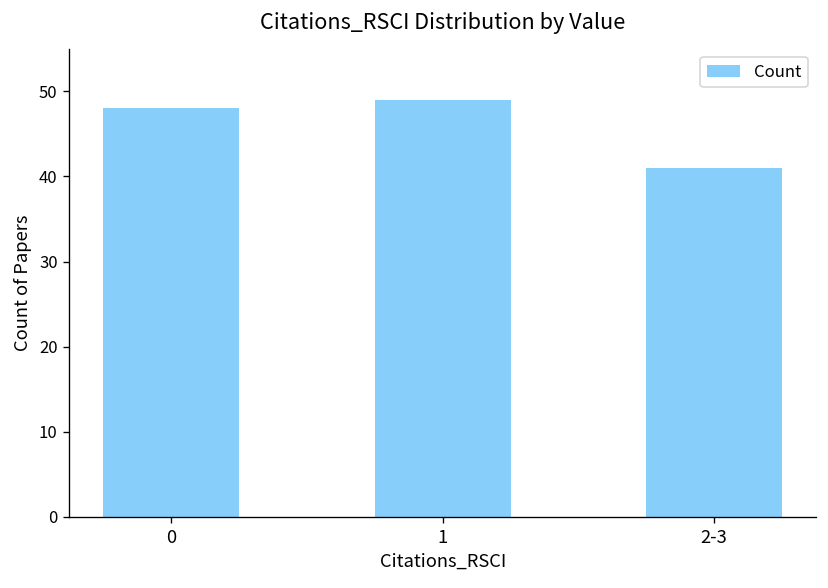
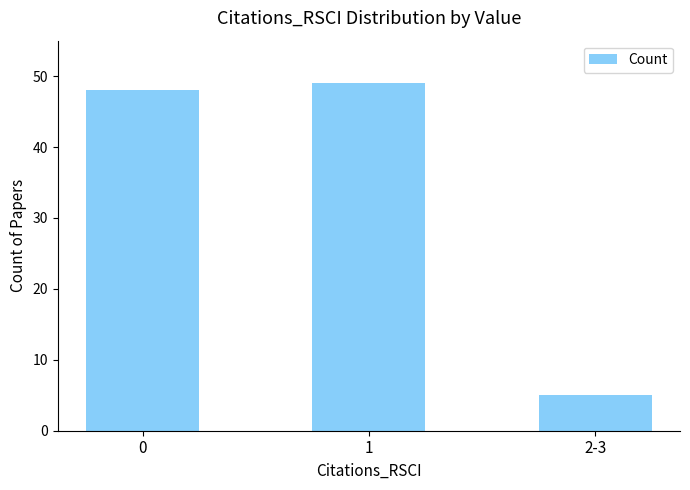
  {
    "0": 48,
    "1": 49,
-   "2-3": 41
+   "2-3": 5
  }
